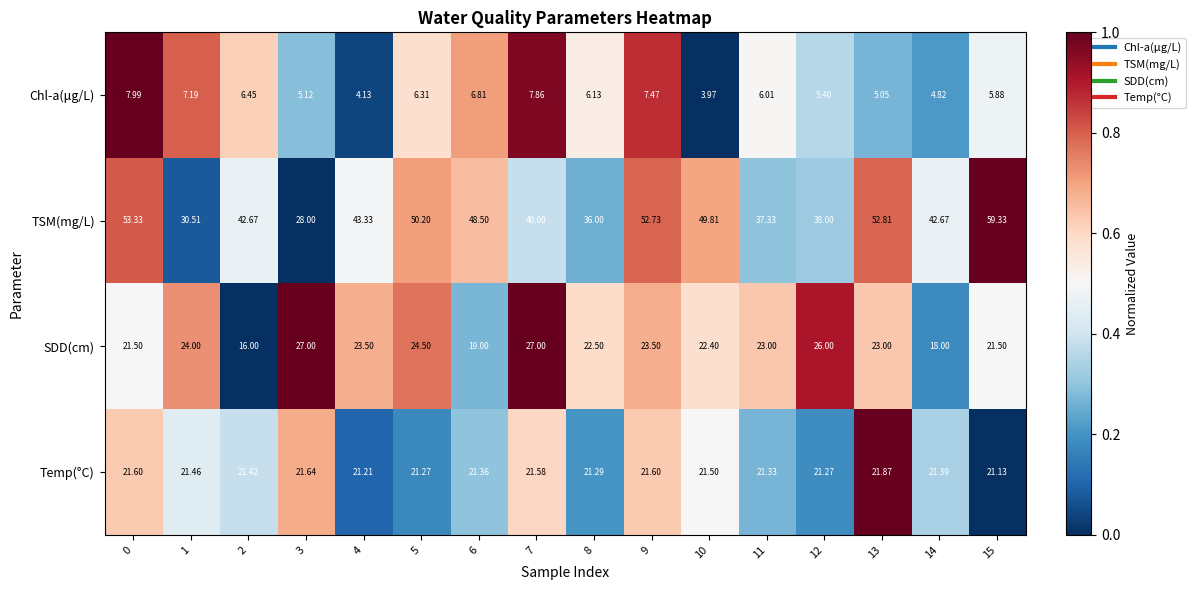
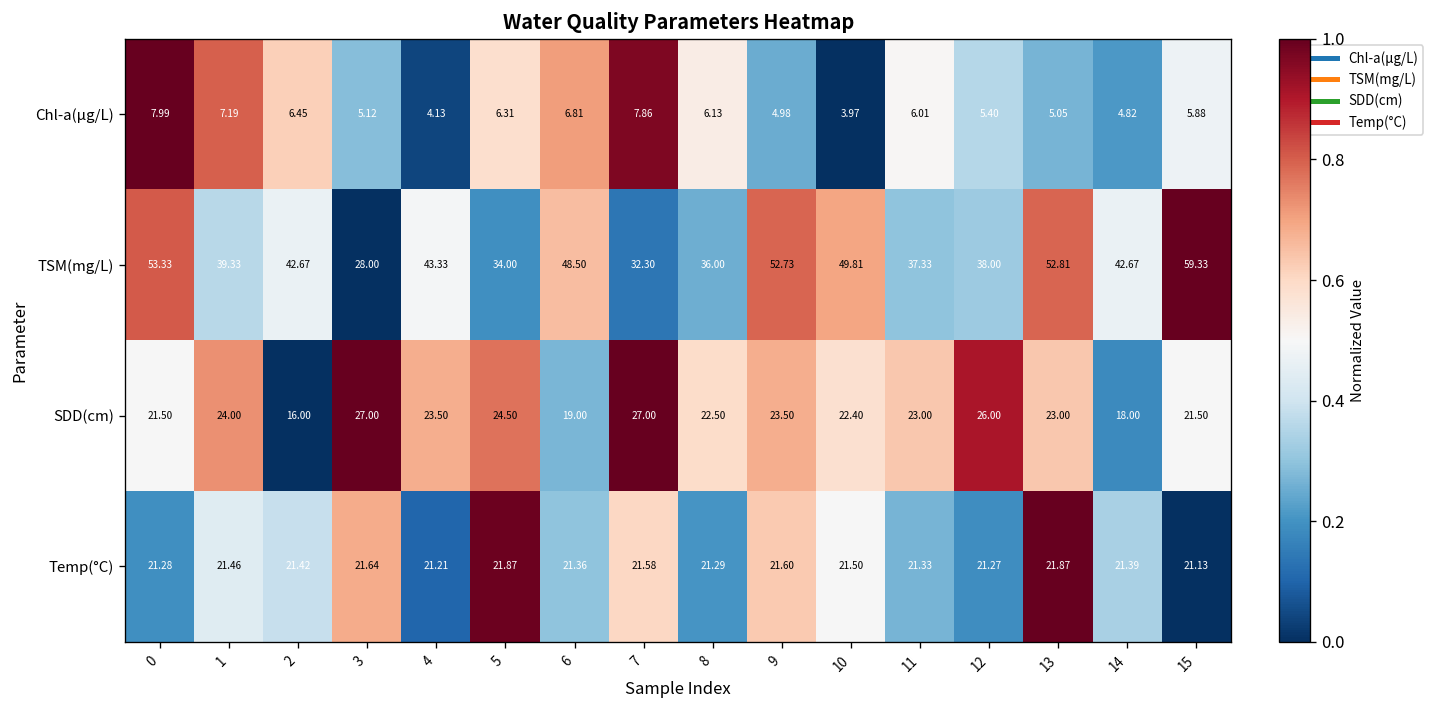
  {
    "Chl-a(μg/L)": {
      "0": 7.99,
      "1": 7.19,
      "2": 6.45,
      "3": 5.12,
      "4": 4.13,
      "5": 6.31,
      "6": 6.81,
      "7": 7.86,
      "8": 6.13,
-     "9": 7.47,
+     "9": 4.98,
      "10": 3.97,
      "11": 6.01,
      "12": 5.40,
      "13": 5.05,
      "14": 4.82,
      "15": 5.88
    },
    "TSM(mg/L)": {
      "0": 53.33,
-     "1": 30.51,
+     "1": 39.33,
      "2": 42.67,
      "3": 28.00,
      "4": 43.33,
-     "5": 50.20,
+     "5": 34.00,
      "6": 48.50,
-     "7": 40.00,
+     "7": 32.30,
      "8": 36.00,
      "9": 52.73,
      "10": 49.81,
      "11": 37.33,
      "12": 38.00,
      "13": 52.81,
      "14": 42.67,
      "15": 59.33
    },
    "SDD(cm)": {
      "0": 21.50,
      "1": 24.00,
      "2": 16.00,
      "3": 27.00,
      "4": 23.50,
      "5": 24.50,
      "6": 19.00,
      "7": 27.00,
      "8": 22.50,
      "9": 23.50,
      "10": 22.40,
      "11": 23.00,
      "12": 26.00,
      "13": 23.00,
      "14": 18.00,
      "15": 21.50
    },
    "Temp(°C)": {
-     "0": 21.60,
+     "0": 21.28,
      "1": 21.46,
      "2": 21.42,
      "3": 21.64,
      "4": 21.21,
-     "5": 21.27,
+     "5": 21.87,
      "6": 21.36,
      "7": 21.58,
      "8": 21.29,
      "9": 21.60,
      "10": 21.50,
      "11": 21.33,
      "12": 21.27,
      "13": 21.87,
      "14": 21.39,
      "15": 21.13
    }
  }
